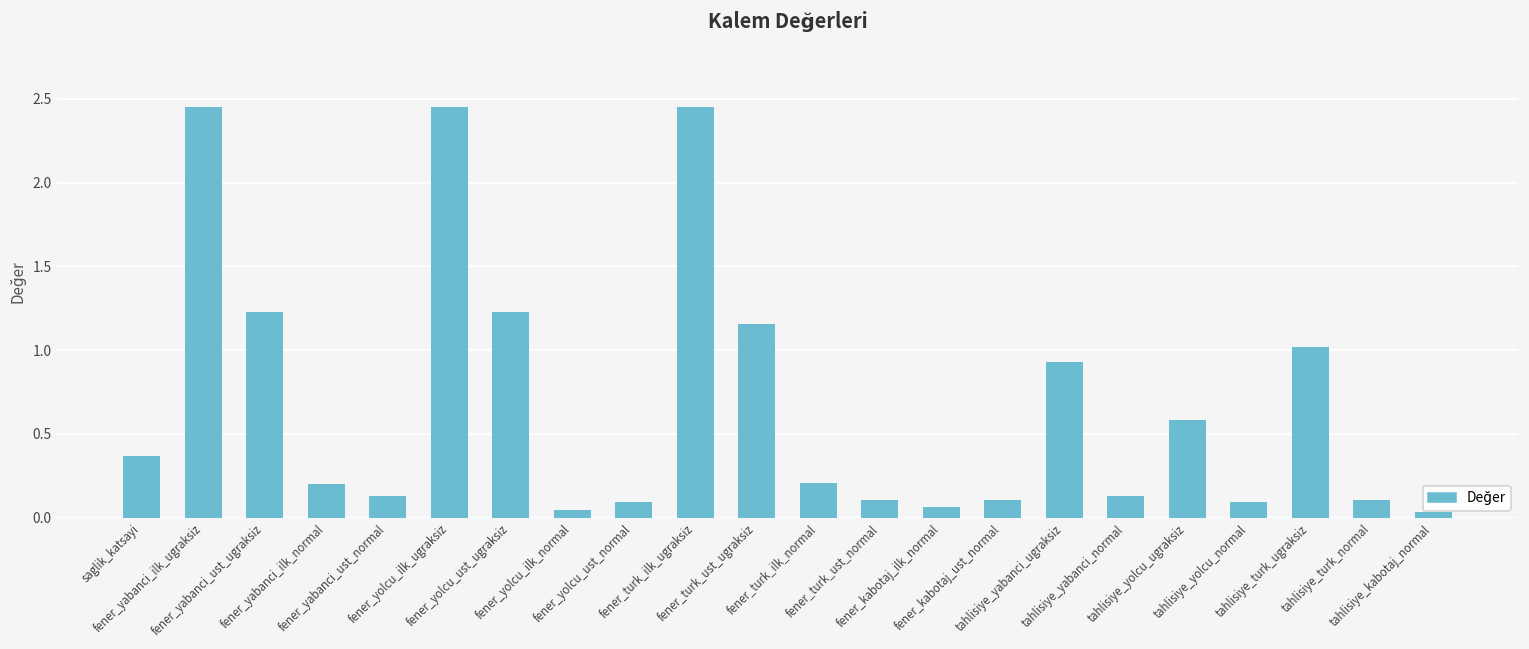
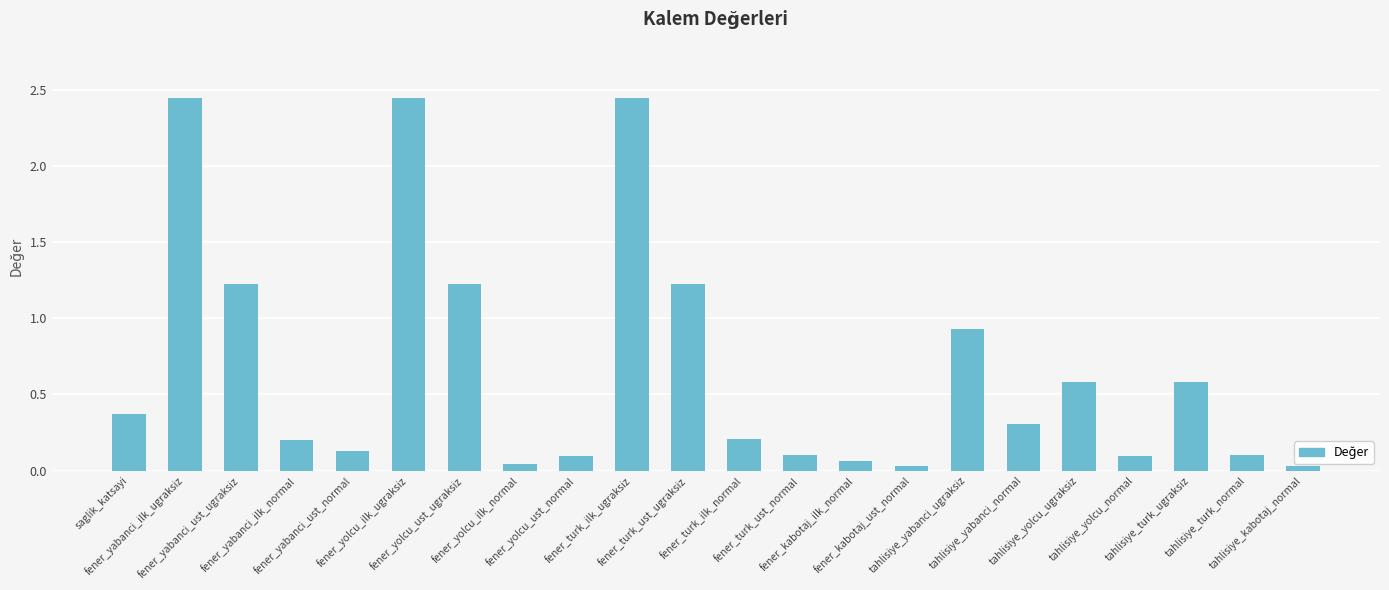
  {
    "saglik_katsayi": 0.37,
    "fener_yabanci_ilk_ugraksiz": 2.45,
    "fener_yabanci_ust_ugraksiz": 1.22,
    "fener_yabanci_ilk_normal": 0.20,
    "fener_yabanci_ust_normal": 0.13,
    "fener_yolcu_ilk_ugraksiz": 2.45,
    "fener_yolcu_ust_ugraksiz": 1.22,
    "fener_yolcu_ilk_normal": 0.04,
    "fener_yolcu_ust_normal": 0.10,
    "fener_turk_ilk_ugraksiz": 2.45,
-   "fener_turk_ust_ugraksiz": 1.16,
+   "fener_turk_ust_ugraksiz": 1.22,
    "fener_turk_ilk_normal": 0.21,
    "fener_turk_ust_normal": 0.10,
    "fener_kabotaj_ilk_normal": 0.07,
-   "fener_kabotaj_ust_normal": 0.11,
+   "fener_kabotaj_ust_normal": 0.03,
    "tahlisiye_yabanci_ugraksiz": 0.93,
-   "tahlisiye_yabanci_normal": 0.13,
+   "tahlisiye_yabanci_normal": 0.30,
    "tahlisiye_yolcu_ugraksiz": 0.58,
    "tahlisiye_yolcu_normal": 0.10,
-   "tahlisiye_turk_ugraksiz": 1.02,
+   "tahlisiye_turk_ugraksiz": 0.58,
    "tahlisiye_turk_normal": 0.10,
    "tahlisiye_kabotaj_normal": 0.03
  }
